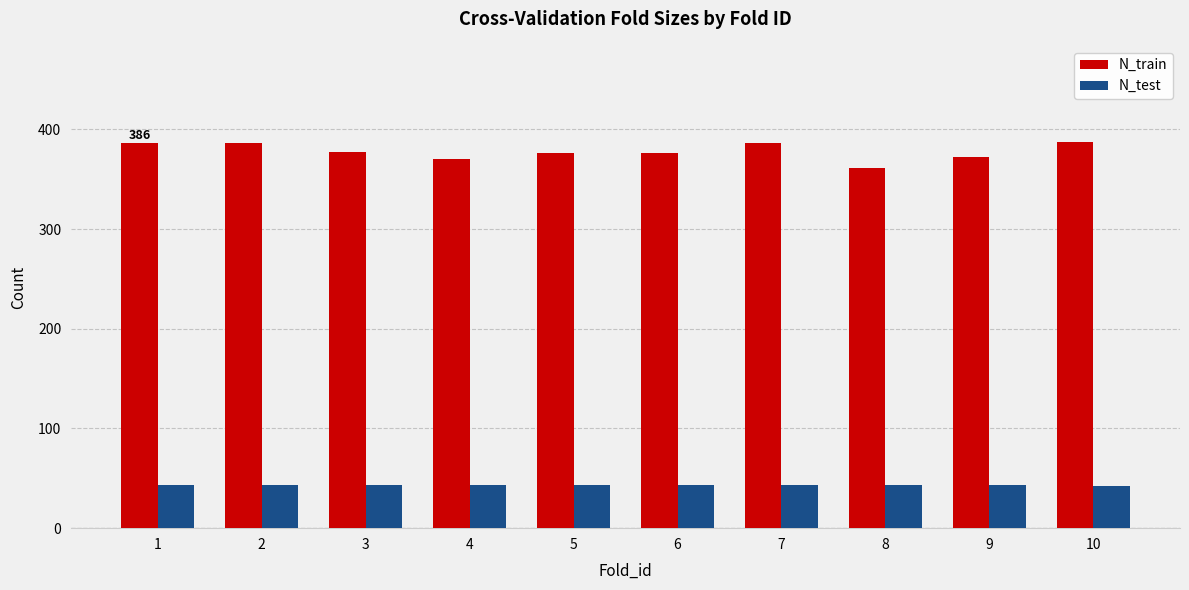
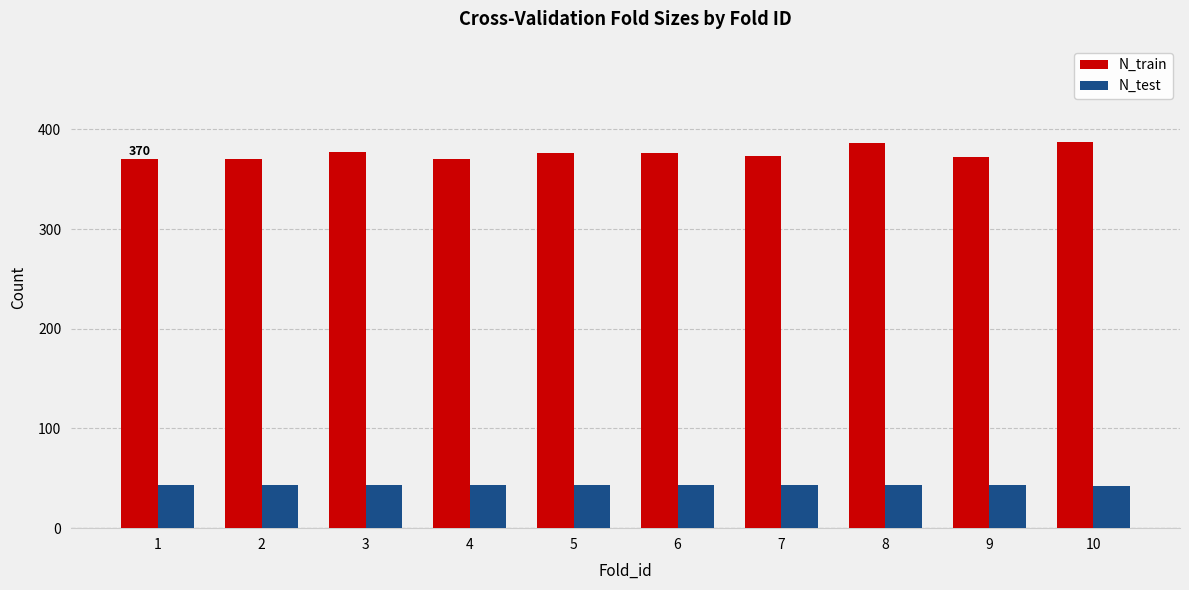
  {
    "N_train": {
-     "1": 386,
-     "2": 390,
-     "7": 390,
-     "8": 360
+     "1": 370,
+     "2": 370,
+     "7": 370,
+     "8": 390
    },
    "N_test": {
      "1": 40,
      "2": 40,
      "3": 40,
      "4": 40,
      "5": 40,
      "6": 40,
      "7": 40,
      "8": 40,
      "9": 40,
      "10": 40
    }
  }
